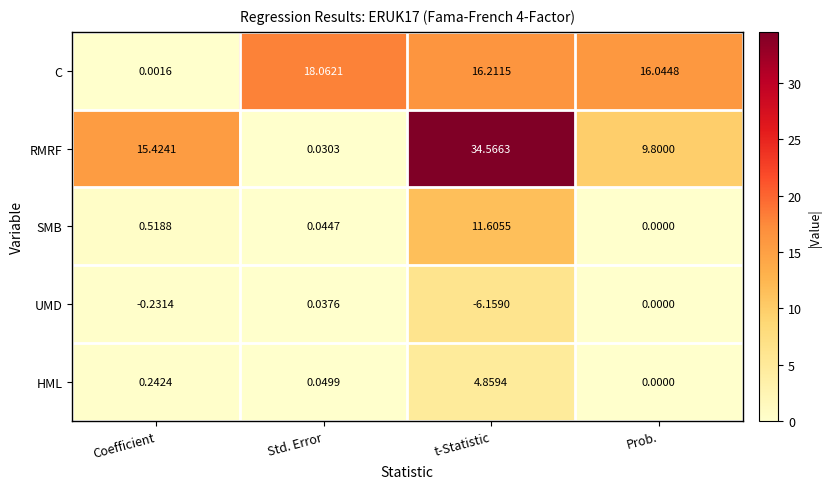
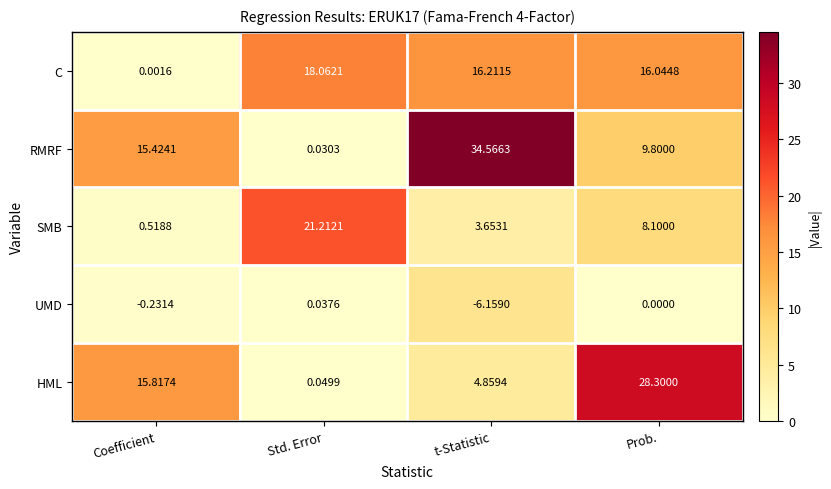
  {
    "C": {
      "Coefficient": 0.0016,
      "Std. Error": 18.0621,
      "t-Statistic": 16.2115,
      "Prob.": 16.0448
    },
    "RMRF": {
      "Coefficient": 15.4241,
      "Std. Error": 0.0303,
      "t-Statistic": 34.5663,
      "Prob.": 9.8000
    },
    "SMB": {
      "Coefficient": 0.5188,
-     "Std. Error": 0.0447,
-     "t-Statistic": 11.6055,
-     "Prob.": 0.0000
+     "Std. Error": 21.2121,
+     "t-Statistic": 3.6531,
+     "Prob.": 8.1000
    },
    "UMD": {
      "Coefficient": -0.2314,
      "Std. Error": 0.0376,
      "t-Statistic": -6.1590,
      "Prob.": 0.0000
    },
    "HML": {
-     "Coefficient": 0.2424,
+     "Coefficient": 15.8174,
      "Std. Error": 0.0499,
      "t-Statistic": 4.8594,
-     "Prob.": 0.0000
+     "Prob.": 28.3000
    }
  }
